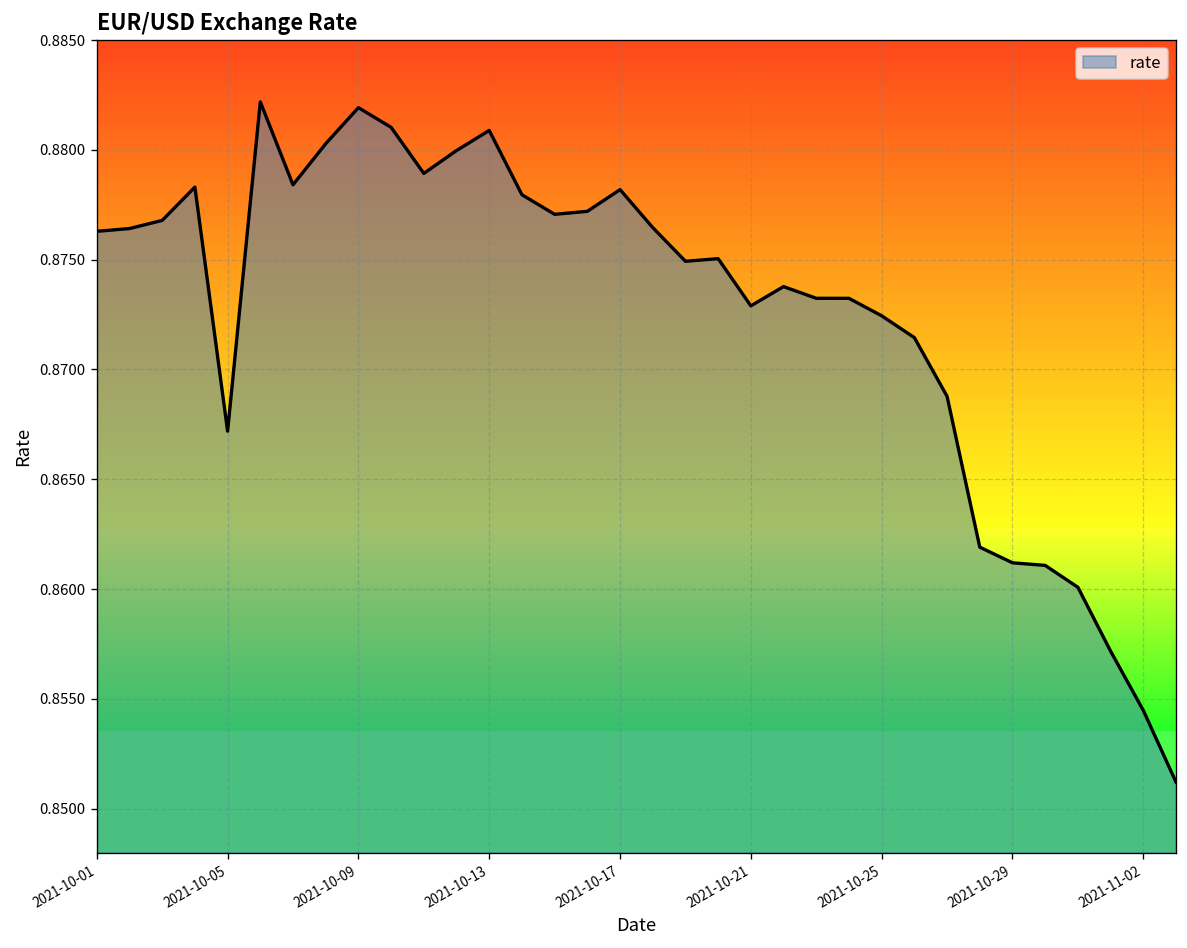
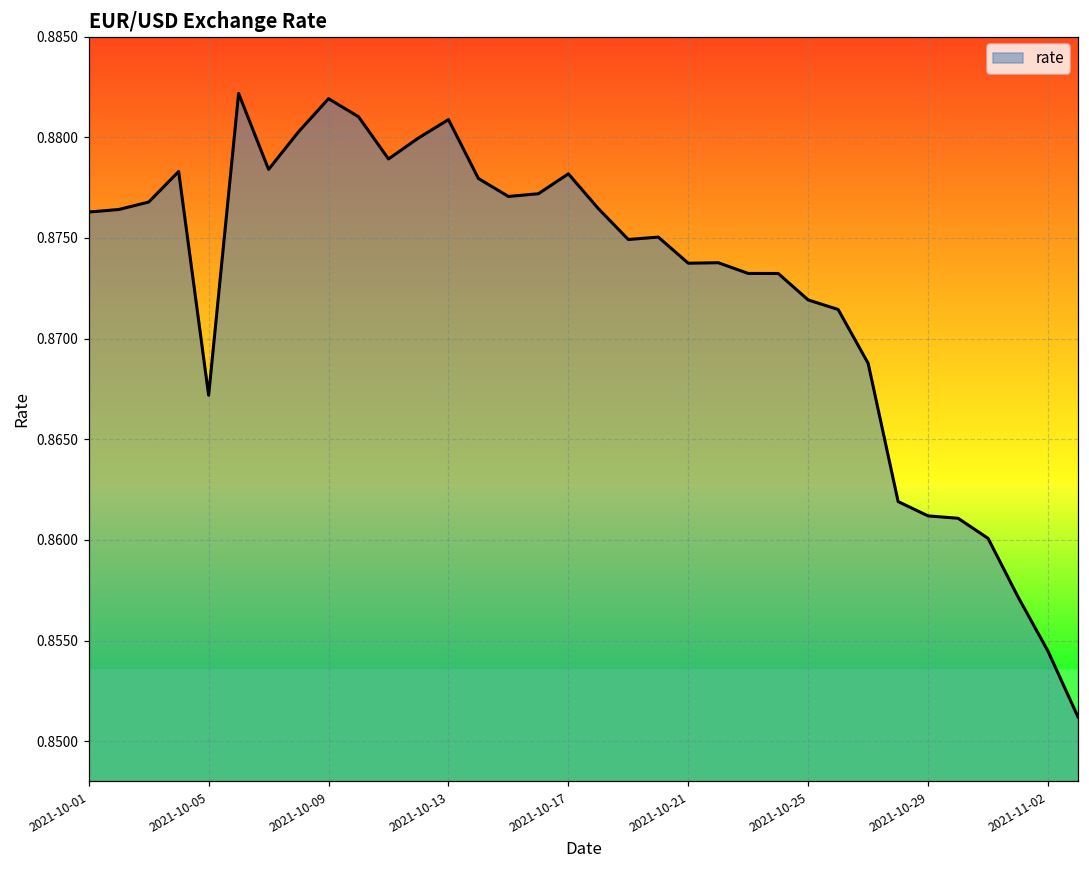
  {
    "2021-10-01": 0.8763,
    "2021-10-05": 0.8672,
    "2021-10-09": 0.8819,
    "2021-10-13": 0.8809,
    "2021-10-17": 0.8782,
-   "2021-10-21": 0.8729,
-   "2021-10-25": 0.8724,
+   "2021-10-21": 0.8737,
+   "2021-10-25": 0.8719,
    "2021-10-29": 0.8612,
    "2021-11-02": 0.8545
  }
